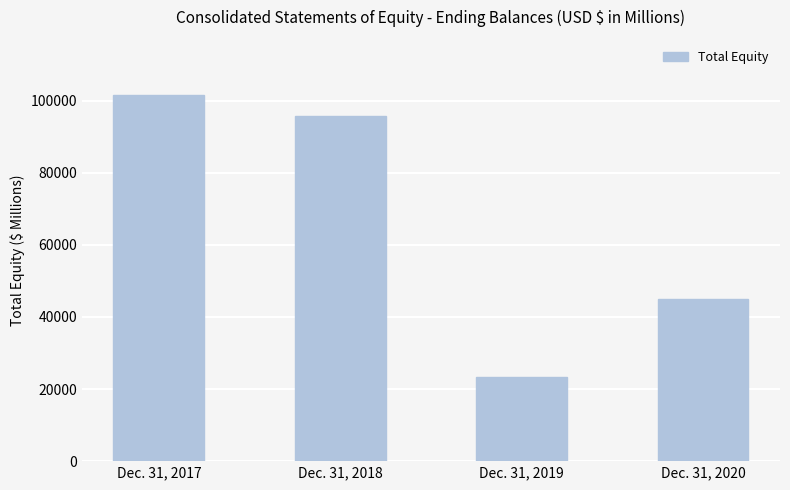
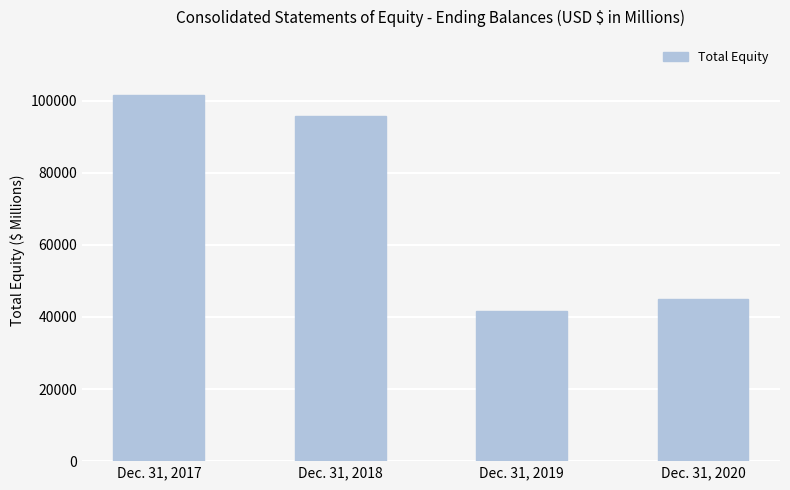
  {
    "Dec. 31, 2017": 102000,
    "Dec. 31, 2018": 96000,
-   "Dec. 31, 2019": 23000,
+   "Dec. 31, 2019": 42000,
    "Dec. 31, 2020": 45000
  }
